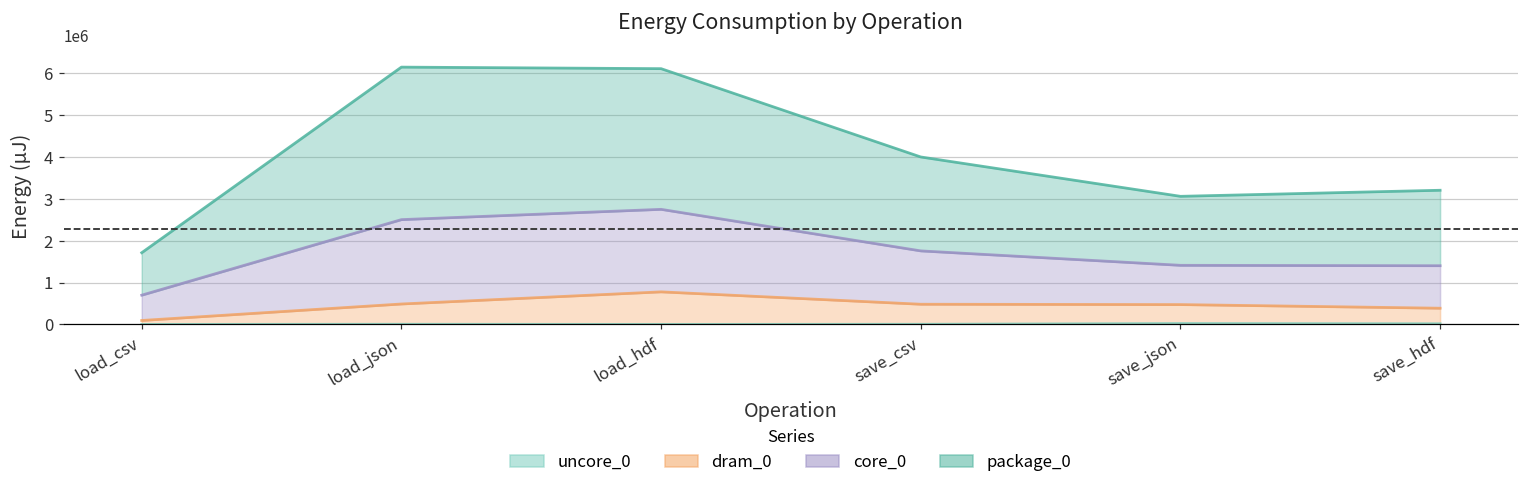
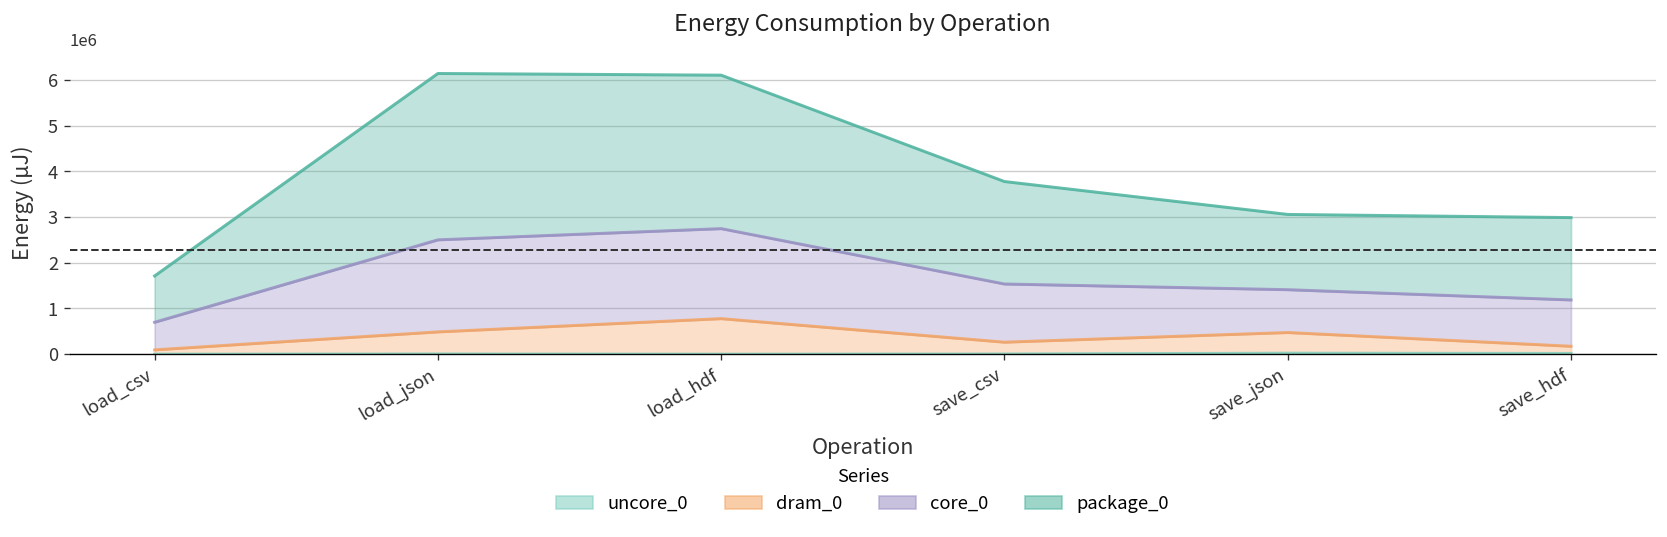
  {
    "dram_0": {
      "load_csv": 100000,
      "load_json": 500000,
      "load_hdf": 800000,
-     "save_csv": 500000,
+     "save_csv": 300000,
      "save_json": 500000,
-     "save_hdf": 400000
+     "save_hdf": 200000
    }
  }
